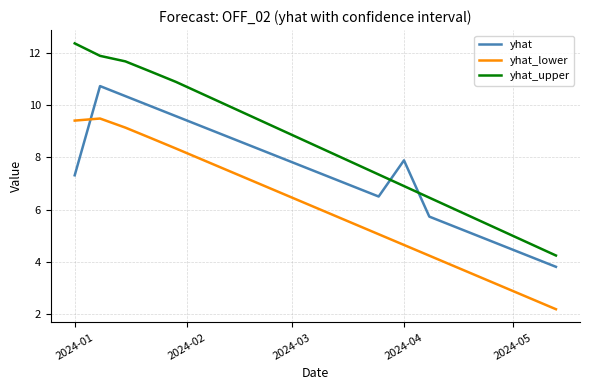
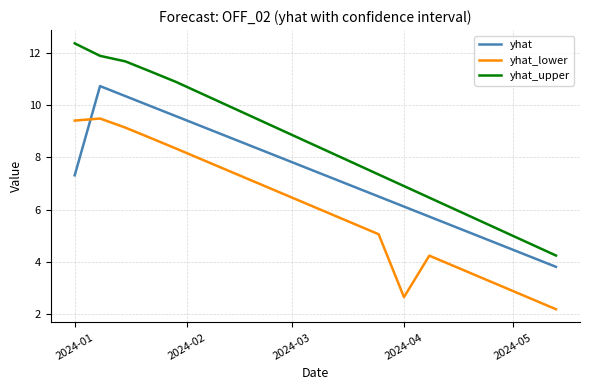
  {
    "yhat": {
      "2024-01": 7.3,
-     "2024-04": 7.9
+     "2024-04": 6.1
    },
    "yhat_lower": {
      "2024-01": 9.4,
-     "2024-04": 4.6
+     "2024-04": 2.6
    },
    "yhat_upper": {
      "2024-01": 12.4,
      "2024-04": 6.9
    }
  }
